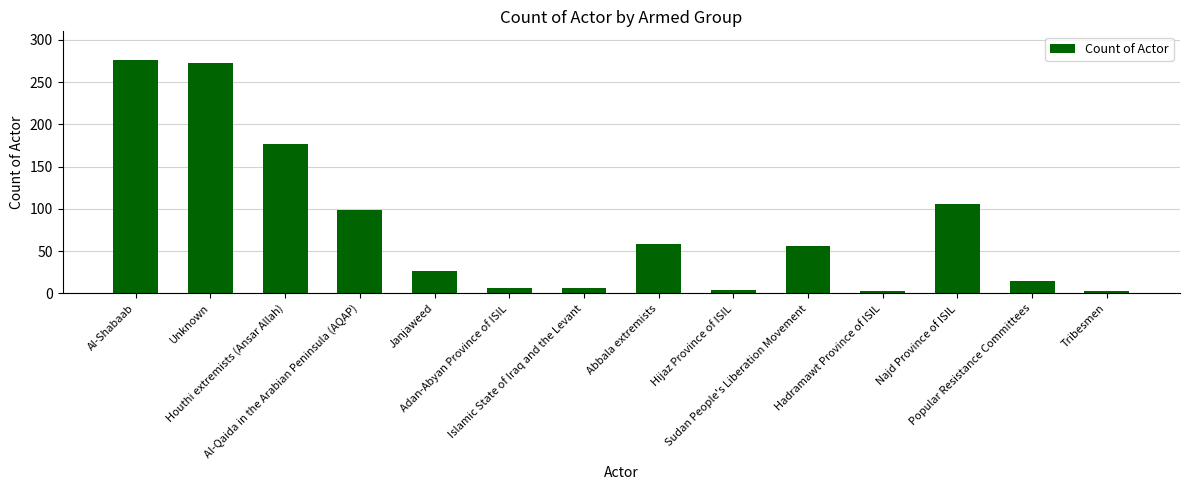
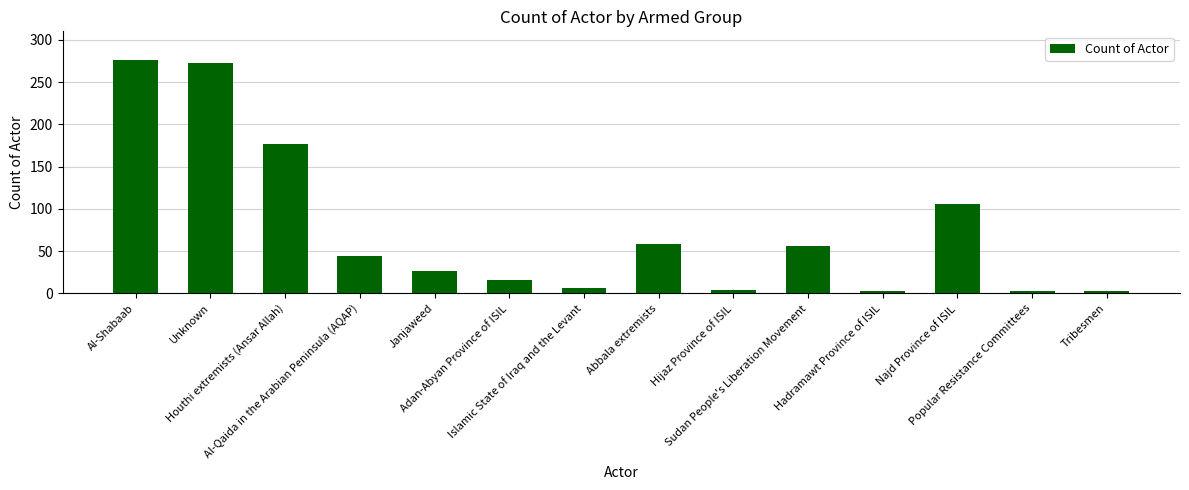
  {
    "Al-Shabaab": 280,
    "Unknown": 270,
    "Houthi extremists (Ansar Allah)": 180,
-   "Al-Qaida in the Arabian Peninsula (AQAP)": 100,
+   "Al-Qaida in the Arabian Peninsula (AQAP)": 40,
    "Janjaweed": 30,
-   "Adan-Abyan Province of ISIL": 10,
+   "Adan-Abyan Province of ISIL": 20,
    "Islamic State of Iraq and the Levant": 10,
    "Abbala extremists": 60,
    "Hijaz Province of ISIL": 0,
    "Sudan People's Liberation Movement": 60,
    "Hadramawt Province of ISIL": 0,
    "Najd Province of ISIL": 110,
-   "Popular Resistance Committees": 20,
+   "Popular Resistance Committees": 0,
    "Tribesmen": 0
  }
